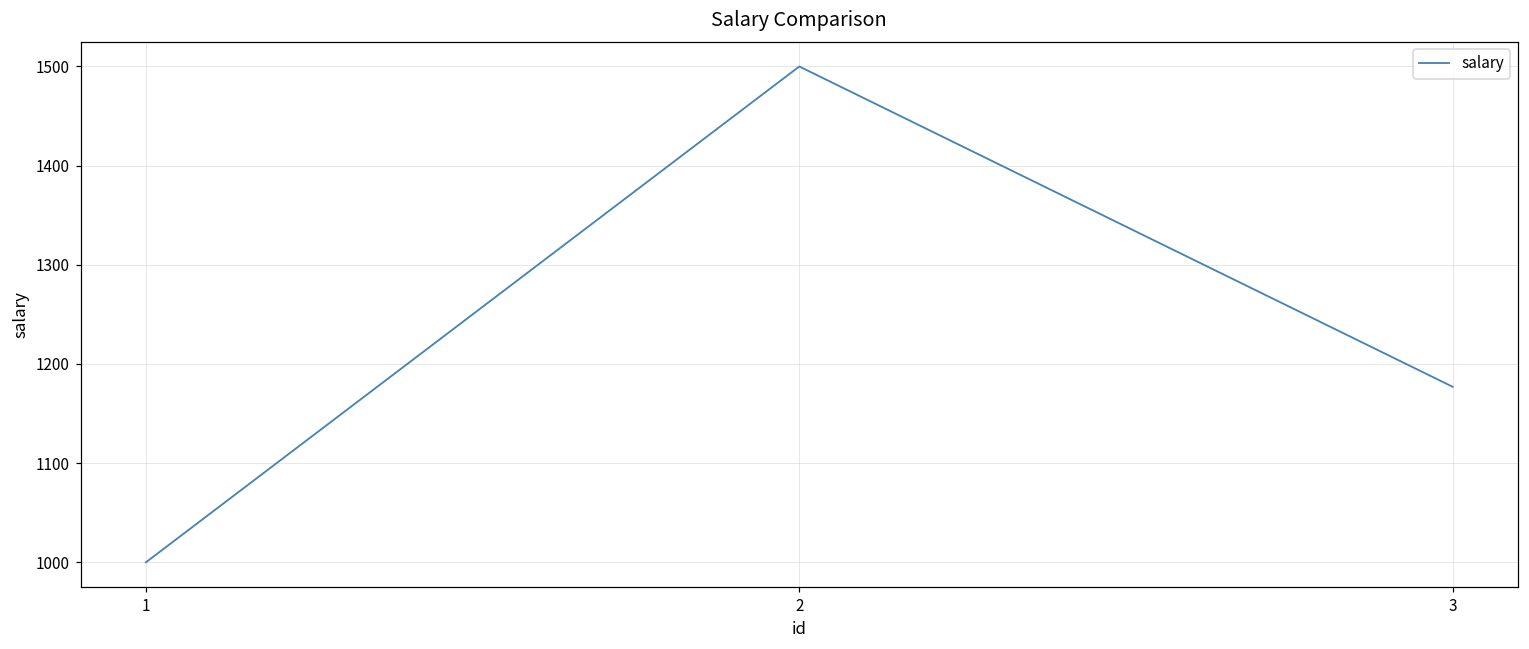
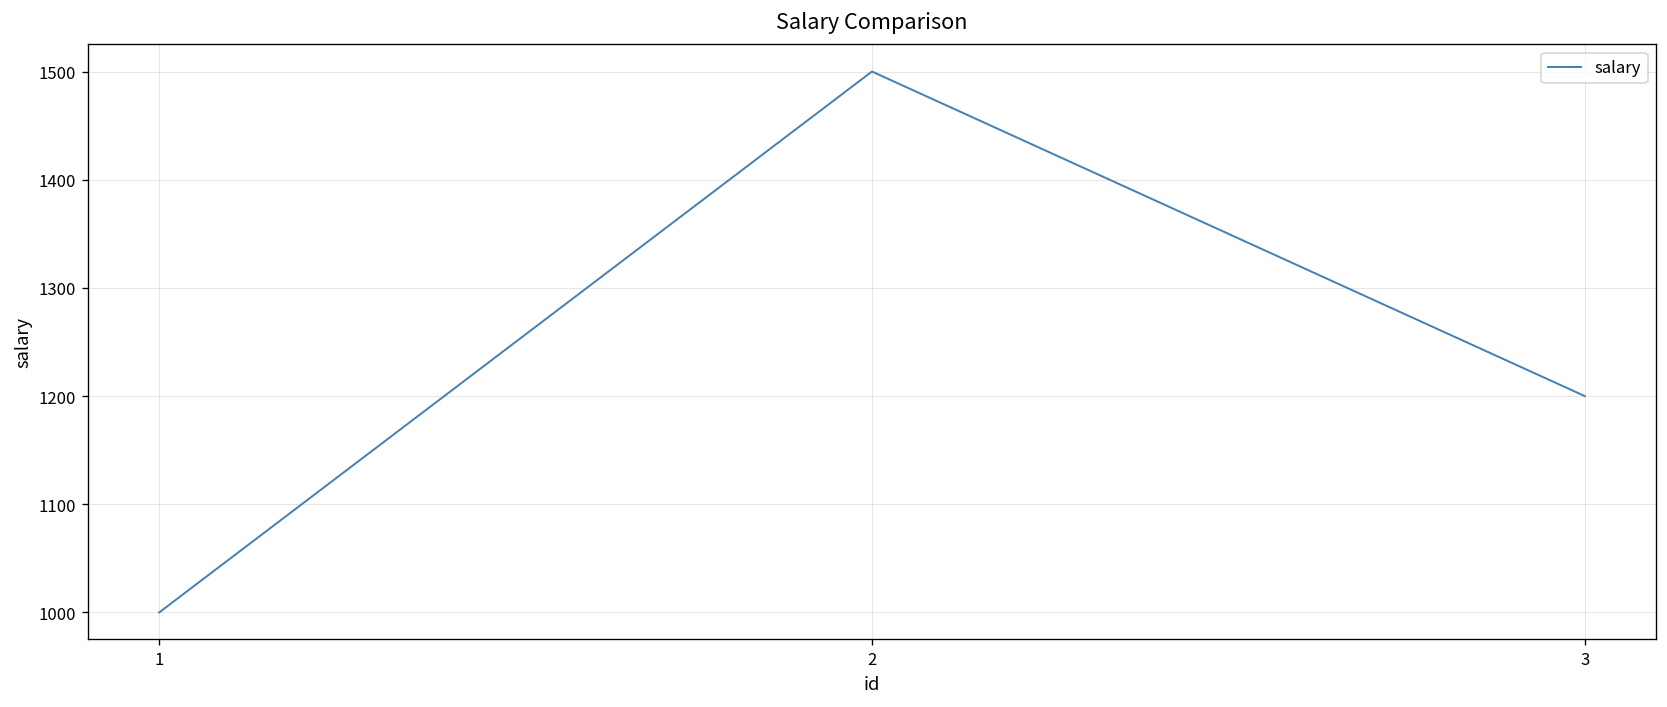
  {
    "1": 1000,
    "2": 1500,
-   "3": 1180
+   "3": 1200
  }
